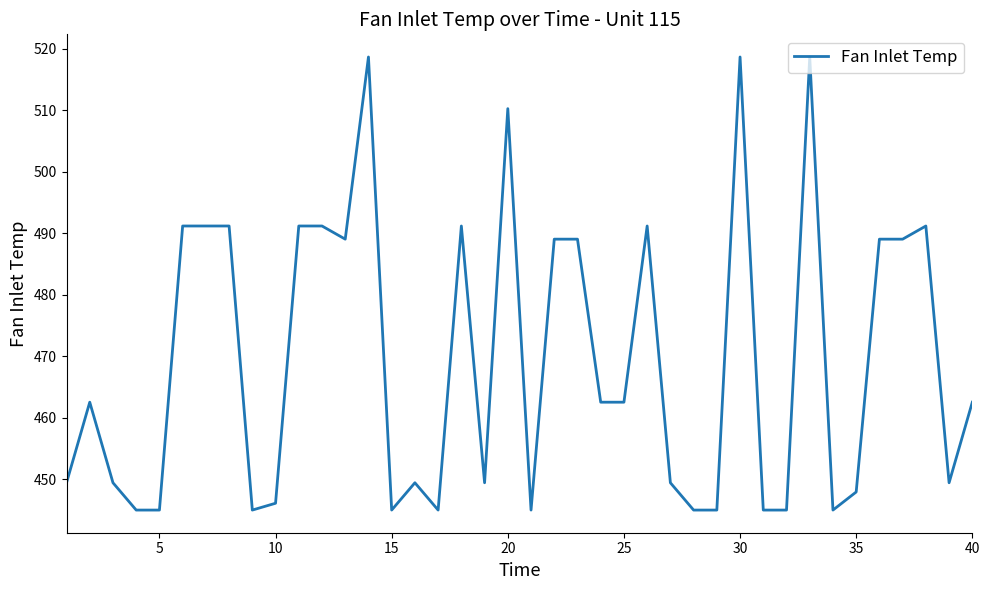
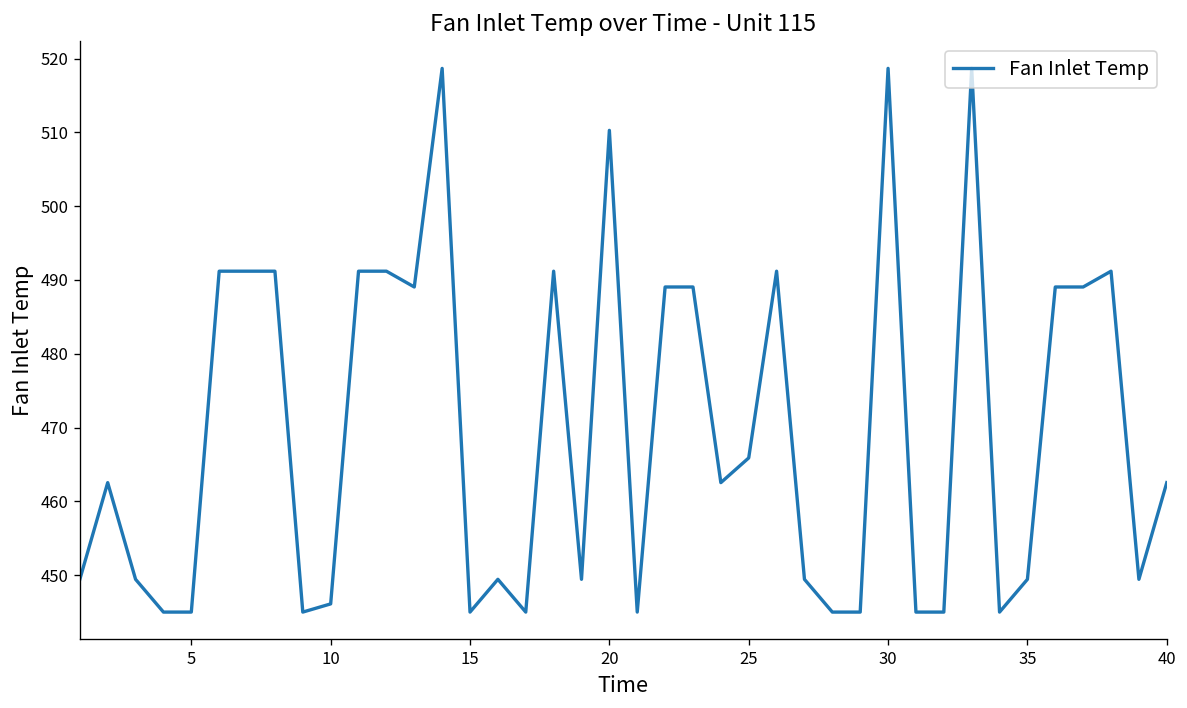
  {
    "5": 445,
    "10": 446,
    "15": 445,
    "20": 510,
-   "25": 463,
+   "25": 466,
    "30": 519,
-   "35": 448,
+   "35": 449,
    "40": 463
  }
